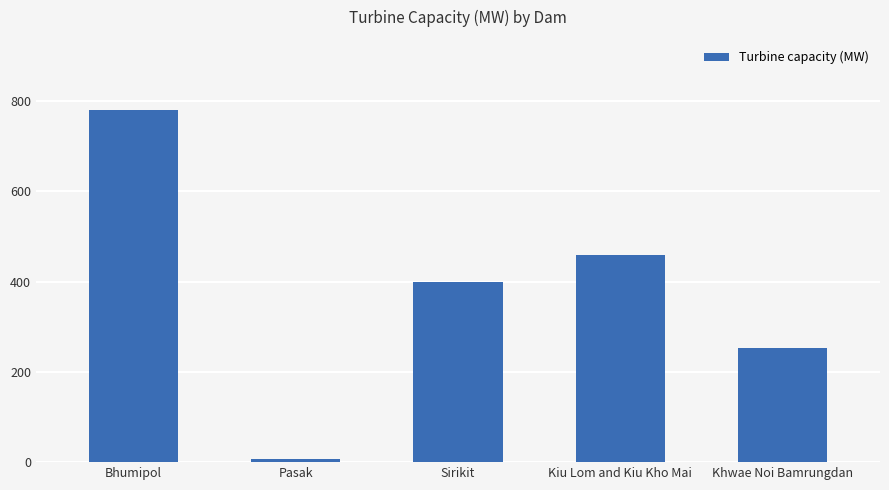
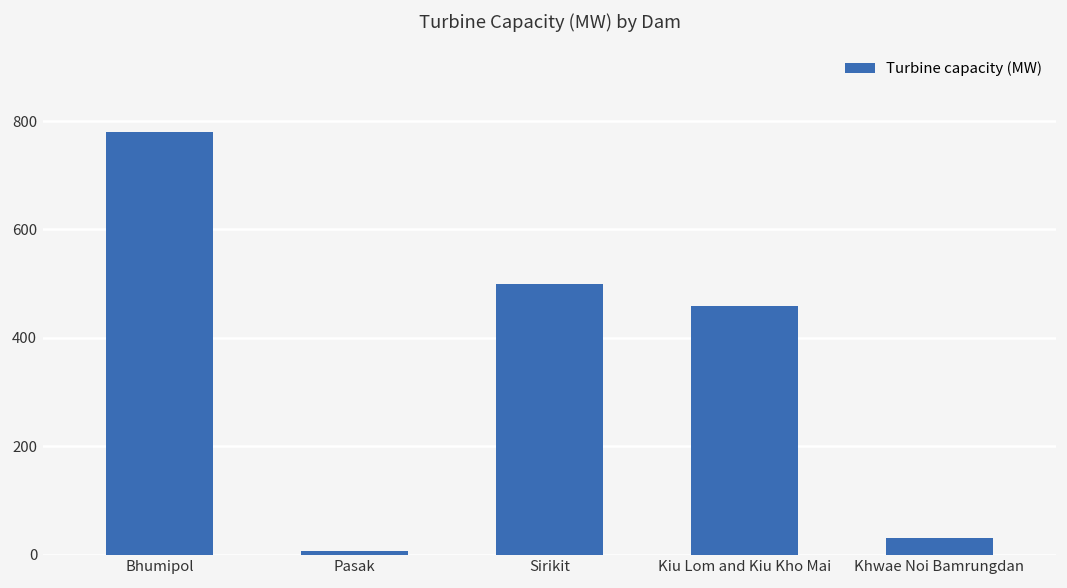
  {
    "Bhumipol": 780,
    "Pasak": 10,
-   "Sirikit": 400,
+   "Sirikit": 500,
    "Kiu Lom and Kiu Kho Mai": 460,
-   "Khwae Noi Bamrungdan": 250
+   "Khwae Noi Bamrungdan": 30
  }
